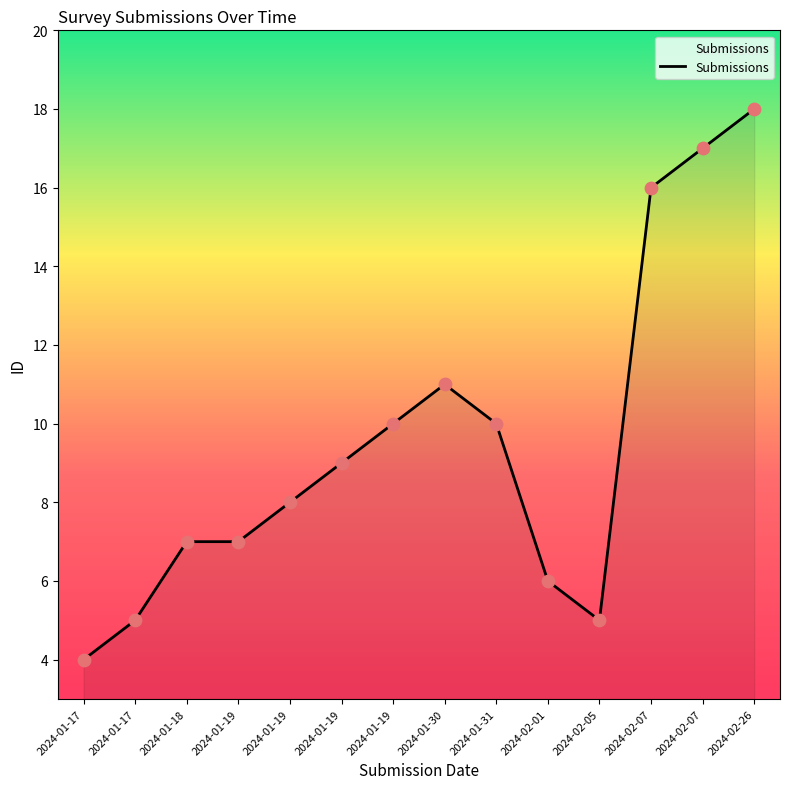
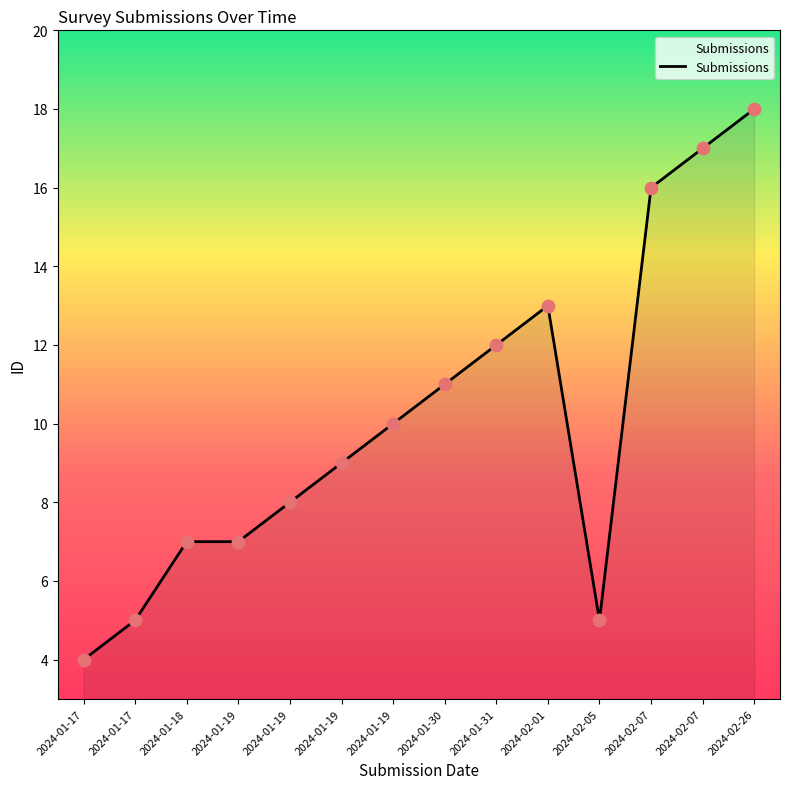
  {
    "2024-01-18": 7,
    "2024-01-30": 11,
-   "2024-01-31": 10,
-   "2024-02-01": 6,
+   "2024-01-31": 12,
+   "2024-02-01": 13,
    "2024-02-05": 5,
    "2024-02-26": 18
  }
